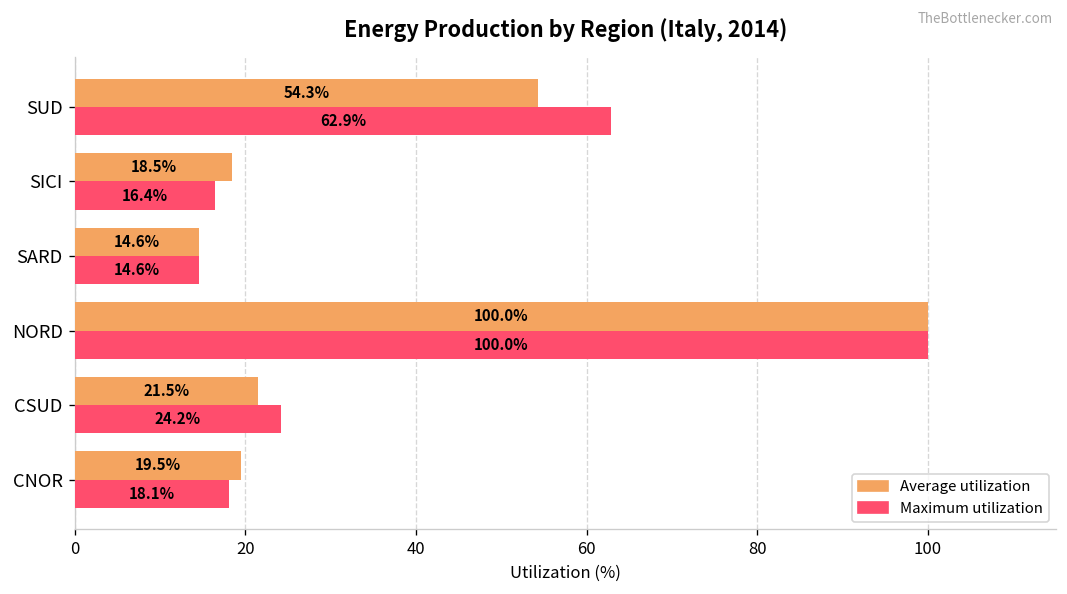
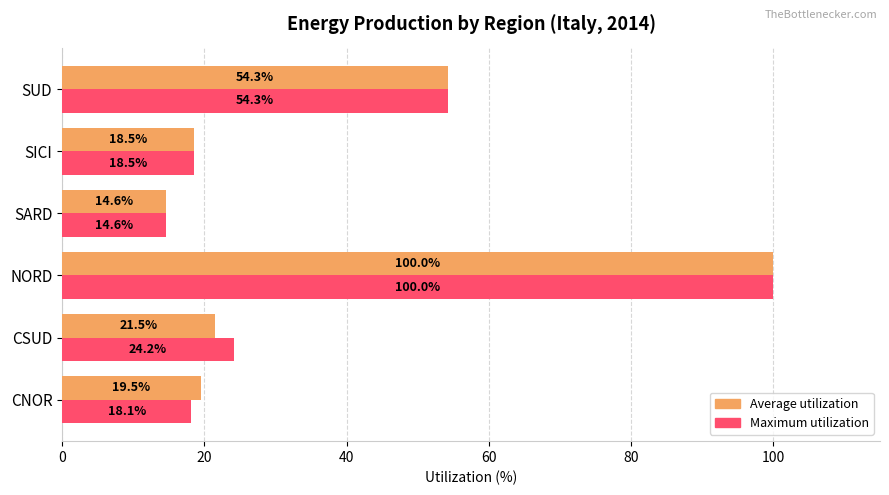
  {
    "Average utilization": {
      "SUD": "54.3%",
      "SICI": "18.5%",
      "SARD": "14.6%",
      "NORD": "100.0%",
      "CSUD": "21.5%",
      "CNOR": "19.5%"
    },
    "Maximum utilization": {
-     "SUD": "62.9%",
-     "SICI": "16.4%",
+     "SUD": "54.3%",
+     "SICI": "18.5%",
      "SARD": "14.6%",
      "NORD": "100.0%",
      "CSUD": "24.2%",
      "CNOR": "18.1%"
    }
  }
